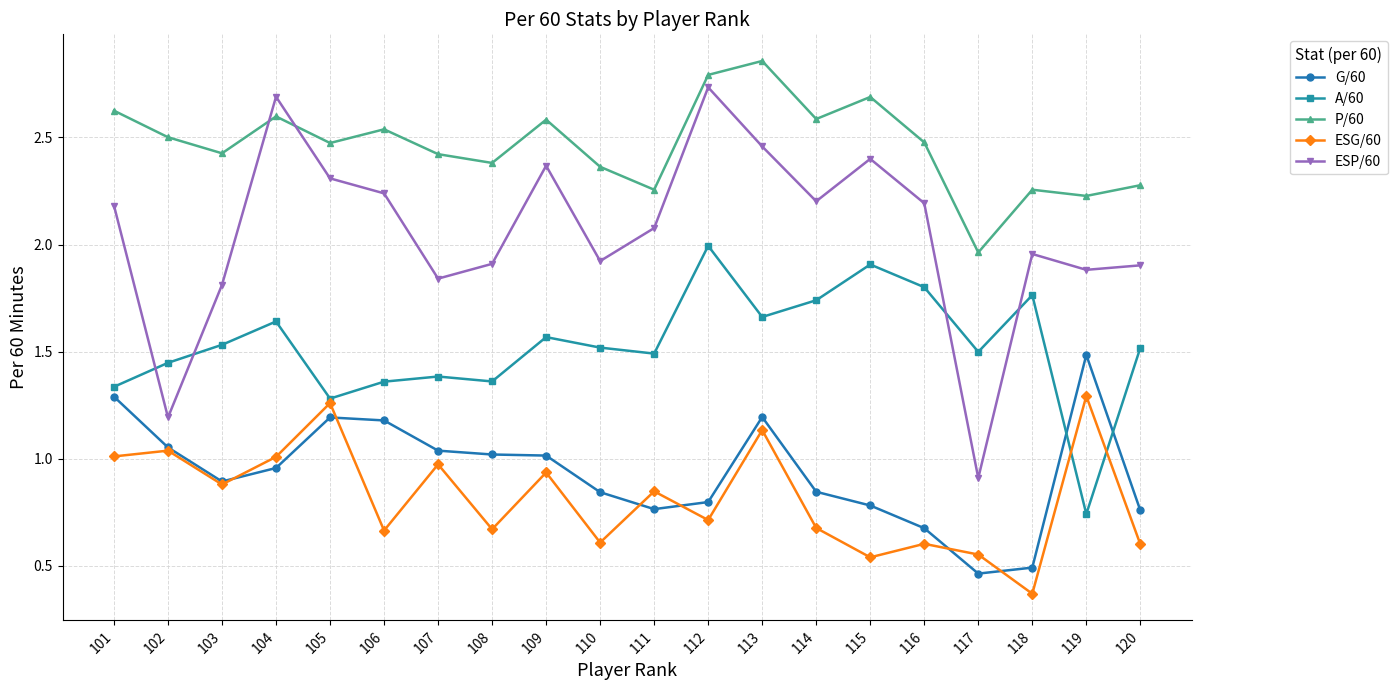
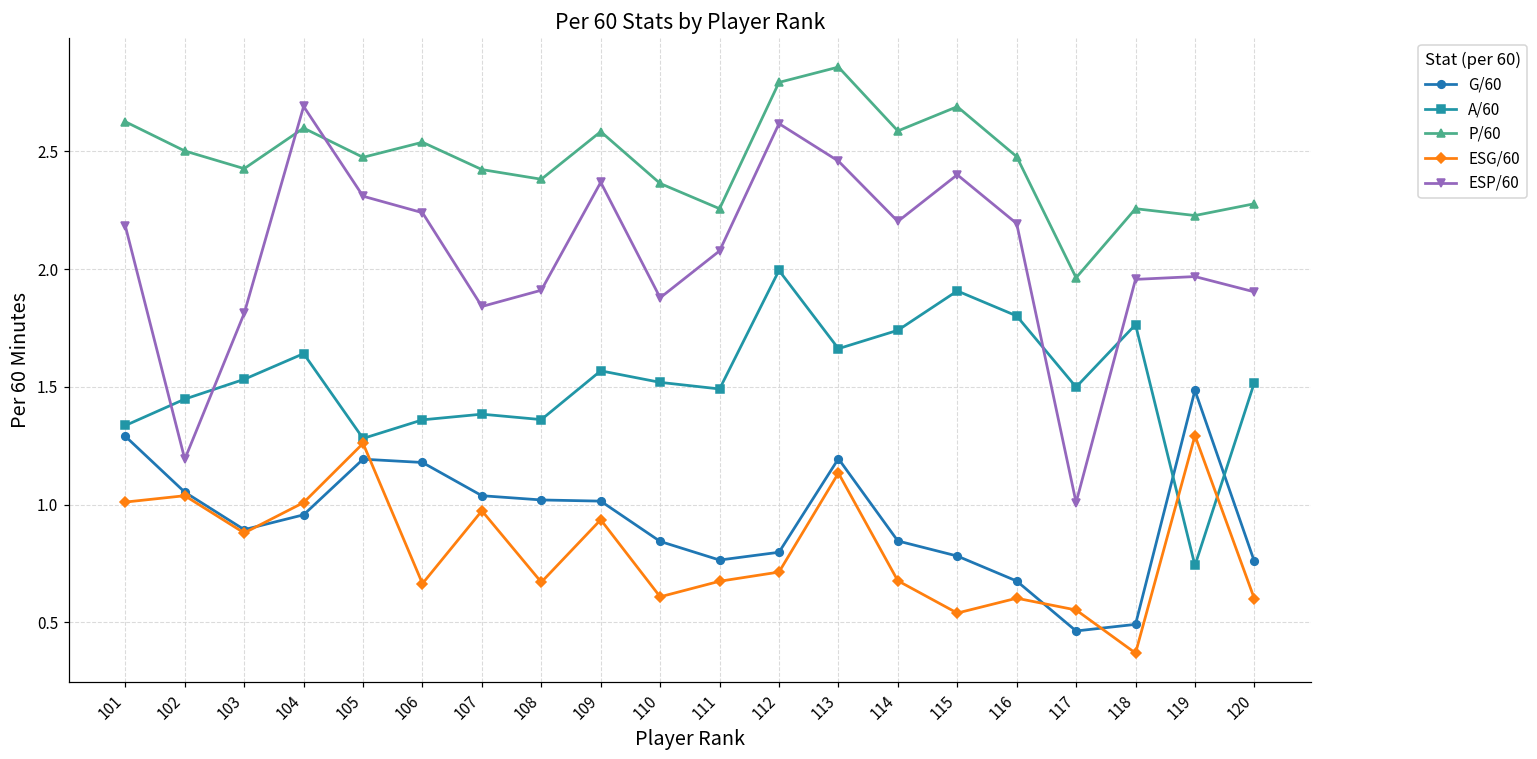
  {
    "ESG/60": {
      "101": 1.01,
      "102": 1.04,
      "103": 0.88,
      "104": 1.01,
      "105": 1.26,
      "106": 0.67,
      "107": 0.97,
      "108": 0.67,
      "109": 0.94,
      "110": 0.61,
-     "111": 0.85,
+     "111": 0.68,
      "112": 0.71,
      "113": 1.13,
      "114": 0.68,
      "115": 0.54,
      "116": 0.60,
      "117": 0.55,
      "118": 0.37,
      "119": 1.29,
      "120": 0.60
    },
    "ESP/60": {
      "101": 2.18,
      "102": 1.19,
      "103": 1.81,
      "104": 2.69,
      "105": 2.31,
      "106": 2.24,
      "107": 1.84,
      "108": 1.91,
      "109": 2.37,
-     "110": 1.92,
+     "110": 1.88,
      "111": 2.08,
-     "112": 2.73,
+     "112": 2.62,
      "113": 2.46,
      "114": 2.20,
      "115": 2.40,
      "116": 2.19,
-     "117": 0.91,
+     "117": 1.01,
      "118": 1.96,
-     "119": 1.88,
+     "119": 1.97,
      "120": 1.90
    }
  }
